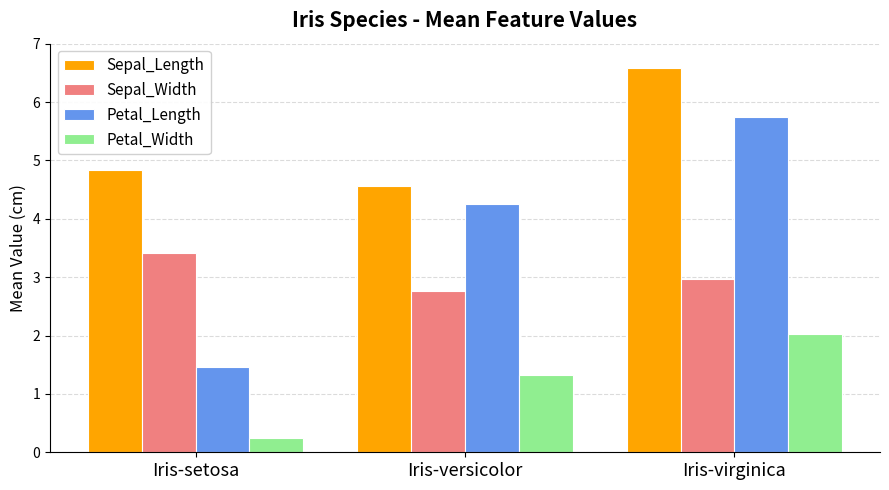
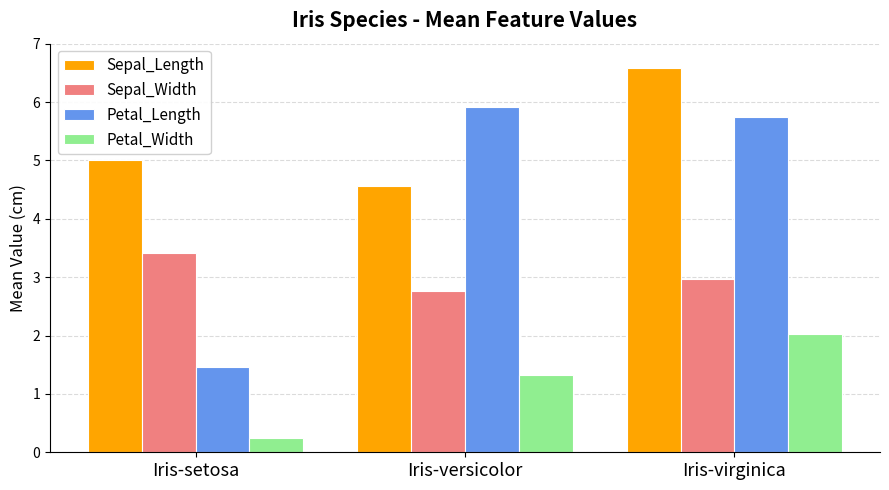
  {
    "Sepal_Length": {
-     "Iris-setosa": 4.8,
+     "Iris-setosa": 5.0,
      "Iris-versicolor": 4.6,
      "Iris-virginica": 6.6
    },
    "Sepal_Width": {
      "Iris-setosa": 3.4,
      "Iris-versicolor": 2.8,
      "Iris-virginica": 3.0
    },
    "Petal_Length": {
      "Iris-setosa": 1.5,
-     "Iris-versicolor": 4.3,
+     "Iris-versicolor": 5.9,
      "Iris-virginica": 5.7
    },
    "Petal_Width": {
      "Iris-setosa": 0.2,
      "Iris-versicolor": 1.3,
      "Iris-virginica": 2.0
    }
  }
